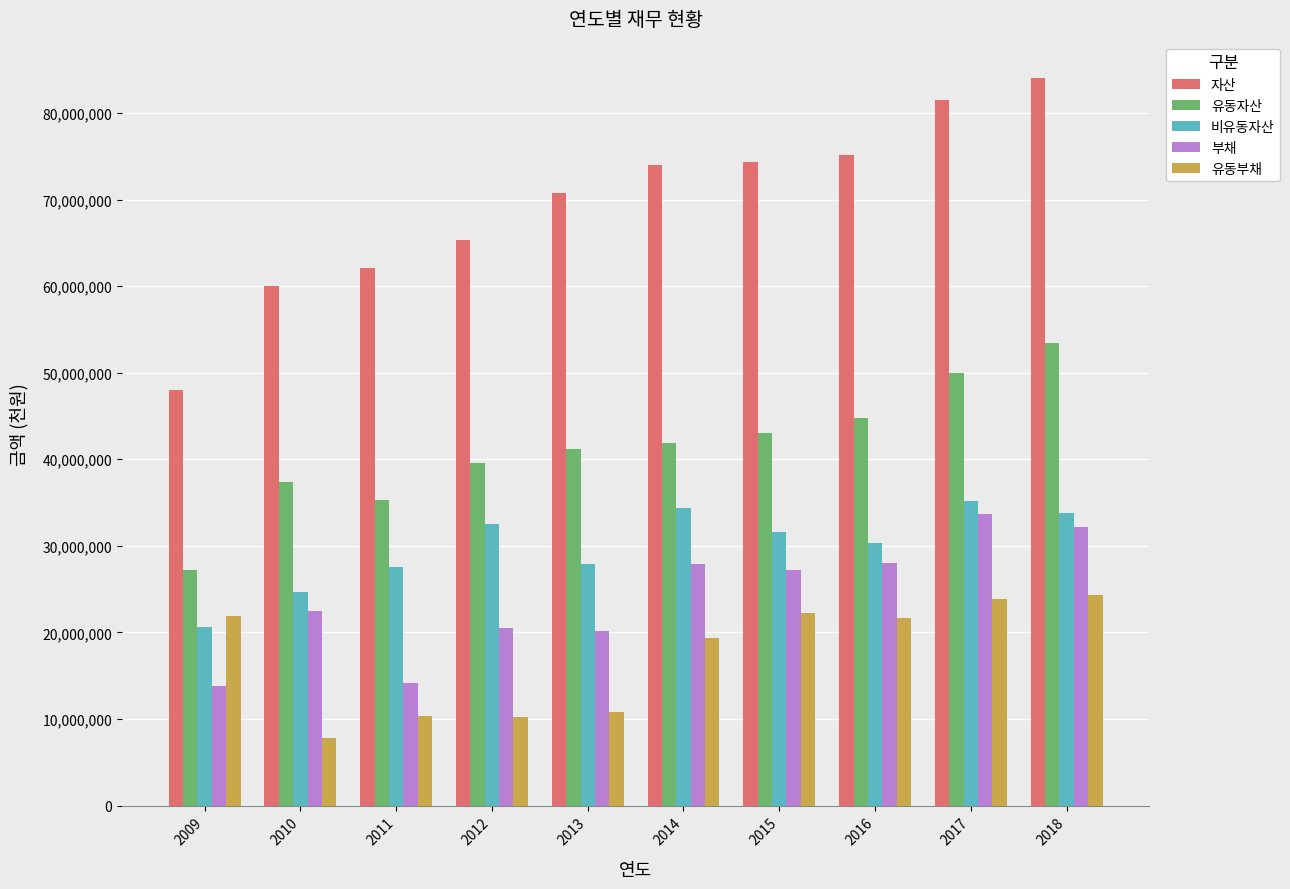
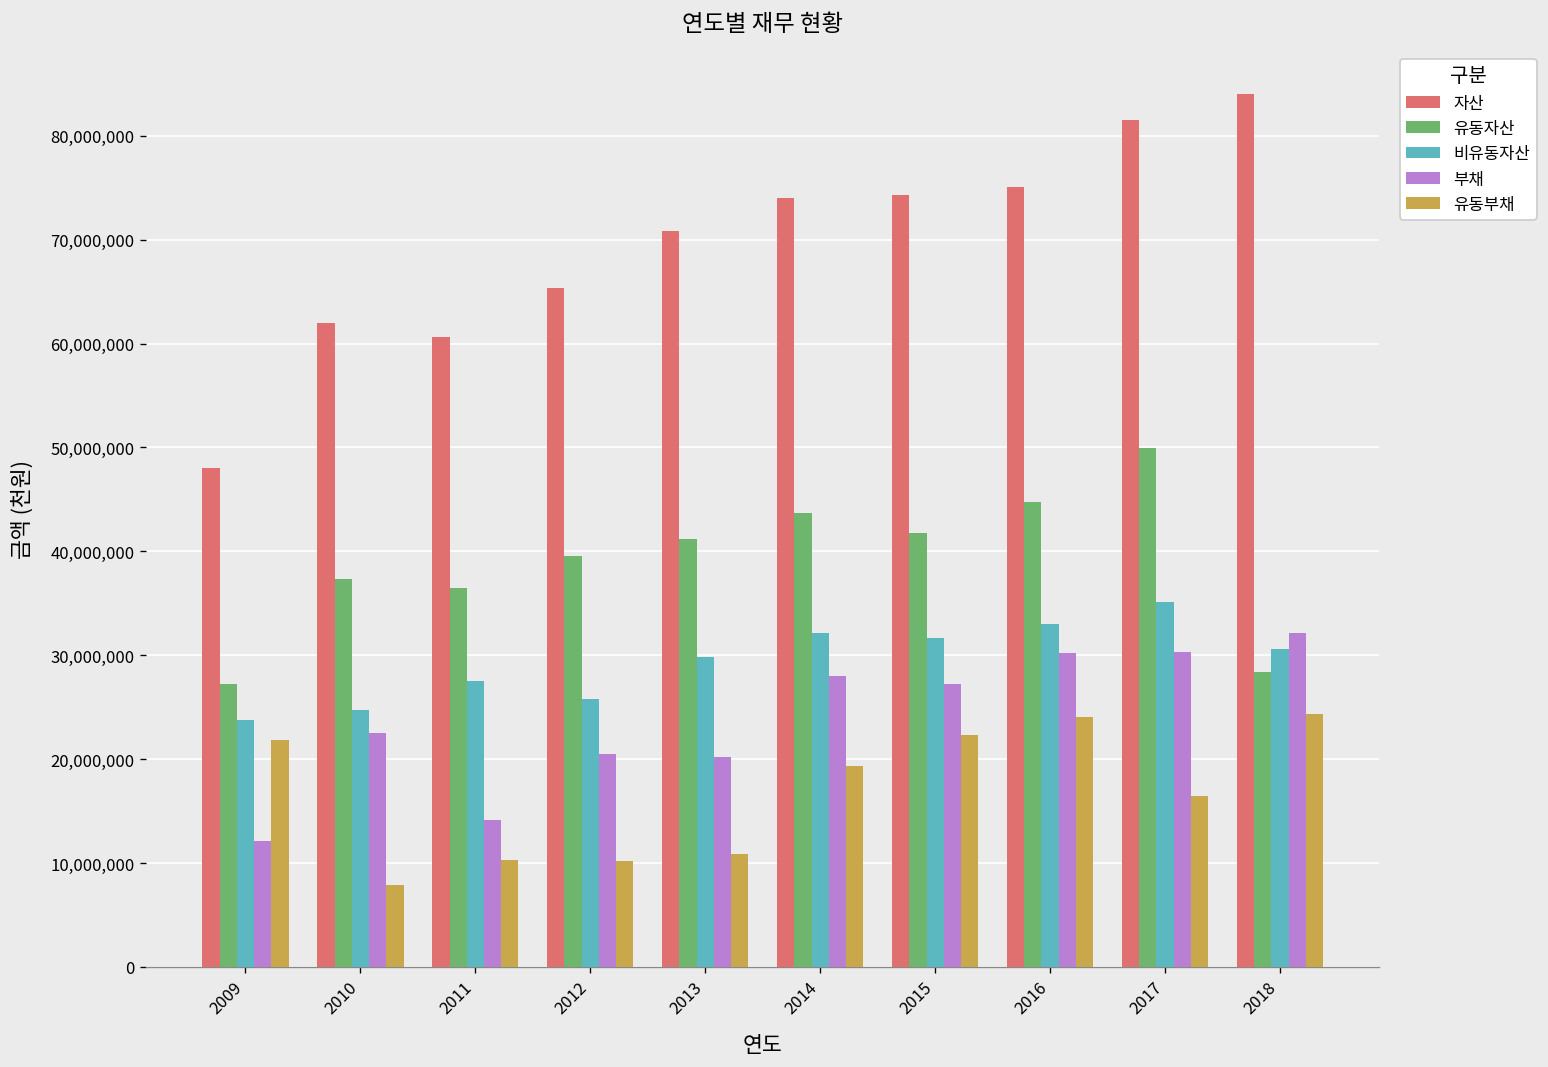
  {
    "자산": {
      "2009": "48,000,000",
-     "2010": "60,000,000",
-     "2011": "62,000,000",
+     "2010": "62,000,000",
+     "2011": "61,000,000",
      "2012": "65,000,000",
      "2013": "71,000,000",
      "2014": "74,000,000",
      "2015": "74,000,000",
      "2016": "75,000,000",
      "2017": "82,000,000",
      "2018": "84,000,000"
    },
    "유동자산": {
      "2009": "27,000,000",
      "2010": "37,000,000",
-     "2011": "35,000,000",
+     "2011": "37,000,000",
      "2012": "40,000,000",
      "2013": "41,000,000",
-     "2014": "42,000,000",
-     "2015": "43,000,000",
+     "2014": "44,000,000",
+     "2015": "42,000,000",
      "2016": "45,000,000",
      "2017": "50,000,000",
-     "2018": "53,000,000"
+     "2018": "28,000,000"
    },
    "비유동자산": {
-     "2009": "21,000,000",
+     "2009": "24,000,000",
      "2010": "25,000,000",
      "2011": "28,000,000",
-     "2012": "33,000,000",
-     "2013": "28,000,000",
-     "2014": "34,000,000",
+     "2012": "26,000,000",
+     "2013": "30,000,000",
+     "2014": "32,000,000",
      "2015": "32,000,000",
-     "2016": "30,000,000",
+     "2016": "33,000,000",
      "2017": "35,000,000",
-     "2018": "34,000,000"
+     "2018": "31,000,000"
    },
    "부채": {
-     "2009": "14,000,000",
+     "2009": "12,000,000",
      "2010": "23,000,000",
      "2011": "14,000,000",
      "2012": "21,000,000",
      "2013": "20,000,000",
      "2014": "28,000,000",
      "2015": "27,000,000",
-     "2016": "28,000,000",
-     "2017": "34,000,000",
+     "2016": "30,000,000",
+     "2017": "30,000,000",
      "2018": "32,000,000"
    },
    "유동부채": {
      "2009": "22,000,000",
      "2010": "8,000,000",
      "2011": "10,000,000",
      "2012": "10,000,000",
      "2013": "11,000,000",
      "2014": "19,000,000",
      "2015": "22,000,000",
-     "2016": "22,000,000",
-     "2017": "24,000,000",
+     "2016": "24,000,000",
+     "2017": "16,000,000",
      "2018": "24,000,000"
    }
  }
